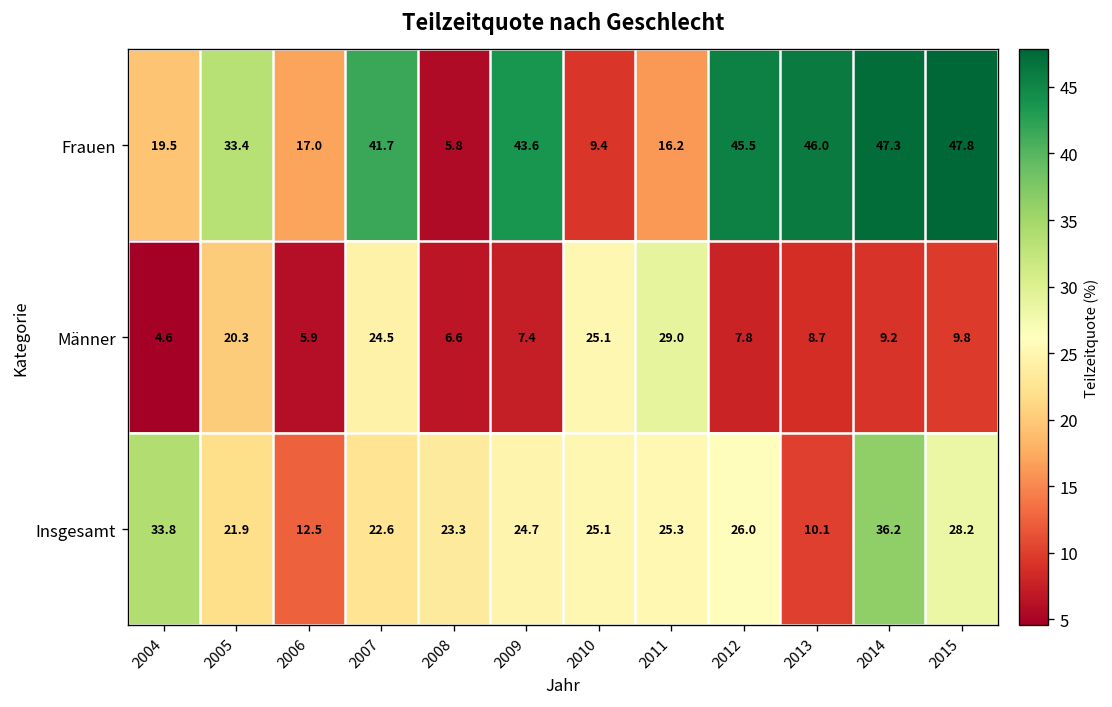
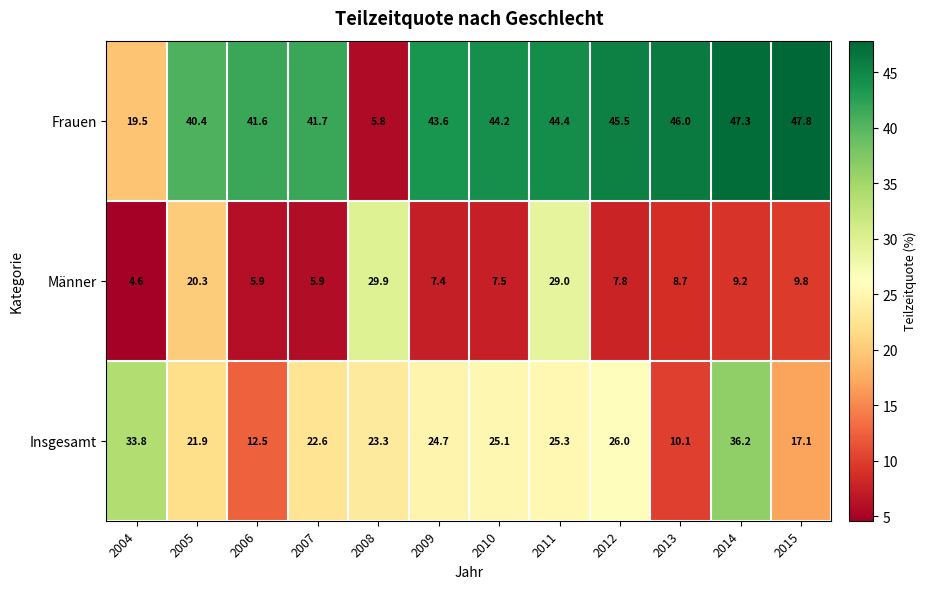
  {
    "Frauen": {
      "2004": 19.5,
-     "2005": 33.4,
-     "2006": 17.0,
+     "2005": 40.4,
+     "2006": 41.6,
      "2007": 41.7,
      "2008": 5.8,
      "2009": 43.6,
-     "2010": 9.4,
-     "2011": 16.2,
+     "2010": 44.2,
+     "2011": 44.4,
      "2012": 45.5,
      "2013": 46.0,
      "2014": 47.3,
      "2015": 47.8
    },
    "Männer": {
      "2004": 4.6,
      "2005": 20.3,
      "2006": 5.9,
-     "2007": 24.5,
-     "2008": 6.6,
+     "2007": 5.9,
+     "2008": 29.9,
      "2009": 7.4,
-     "2010": 25.1,
+     "2010": 7.5,
      "2011": 29.0,
      "2012": 7.8,
      "2013": 8.7,
      "2014": 9.2,
      "2015": 9.8
    },
    "Insgesamt": {
      "2004": 33.8,
      "2005": 21.9,
      "2006": 12.5,
      "2007": 22.6,
      "2008": 23.3,
      "2009": 24.7,
      "2010": 25.1,
      "2011": 25.3,
      "2012": 26.0,
      "2013": 10.1,
      "2014": 36.2,
-     "2015": 28.2
+     "2015": 17.1
    }
  }
